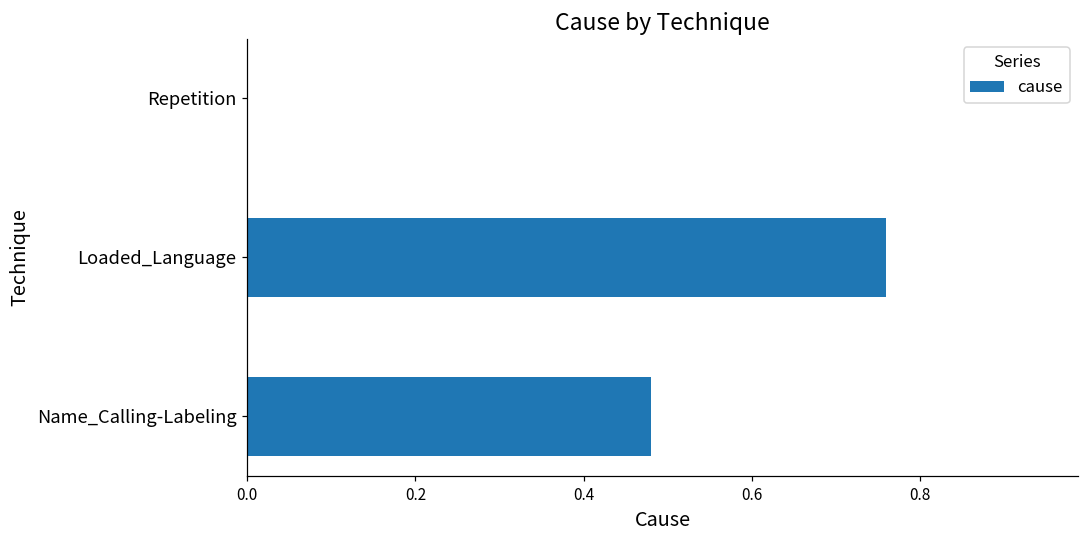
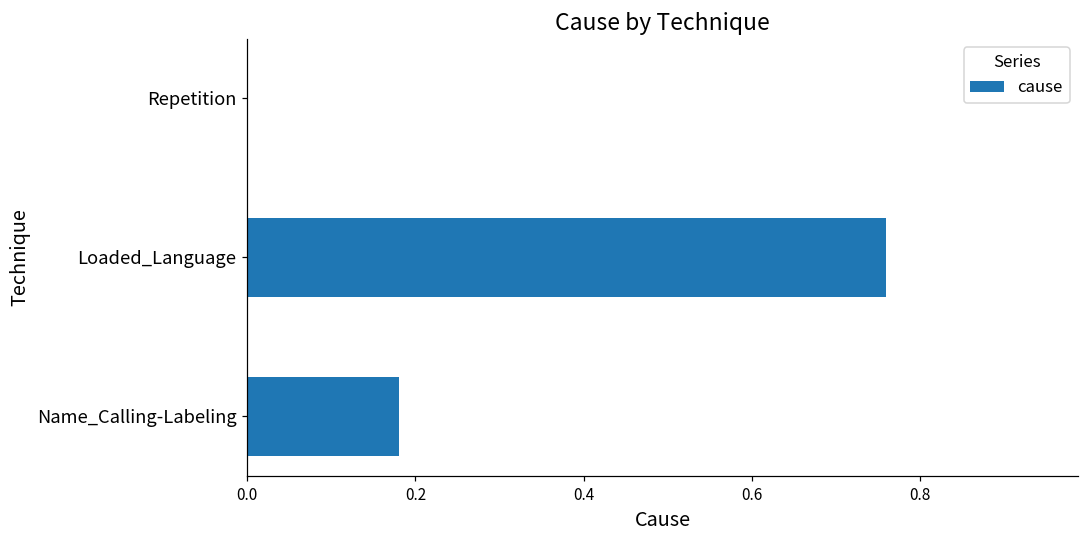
  {
    "Repetition": 0.00,
    "Loaded_Language": 0.76,
-   "Name_Calling-Labeling": 0.48
+   "Name_Calling-Labeling": 0.18
  }
